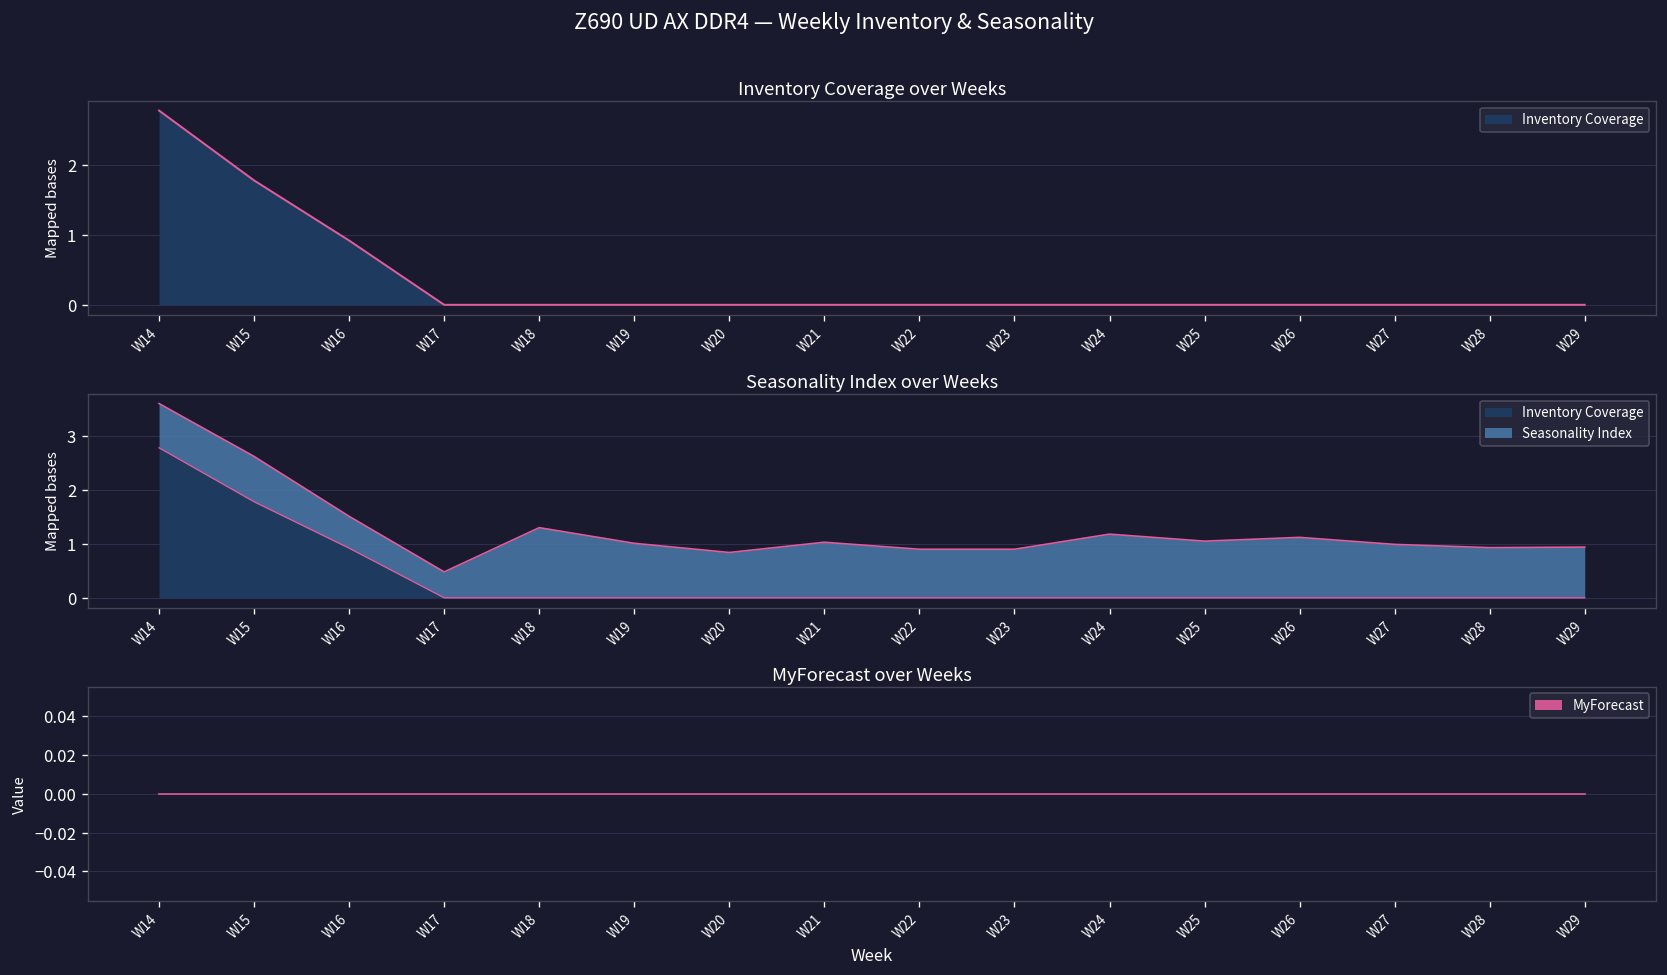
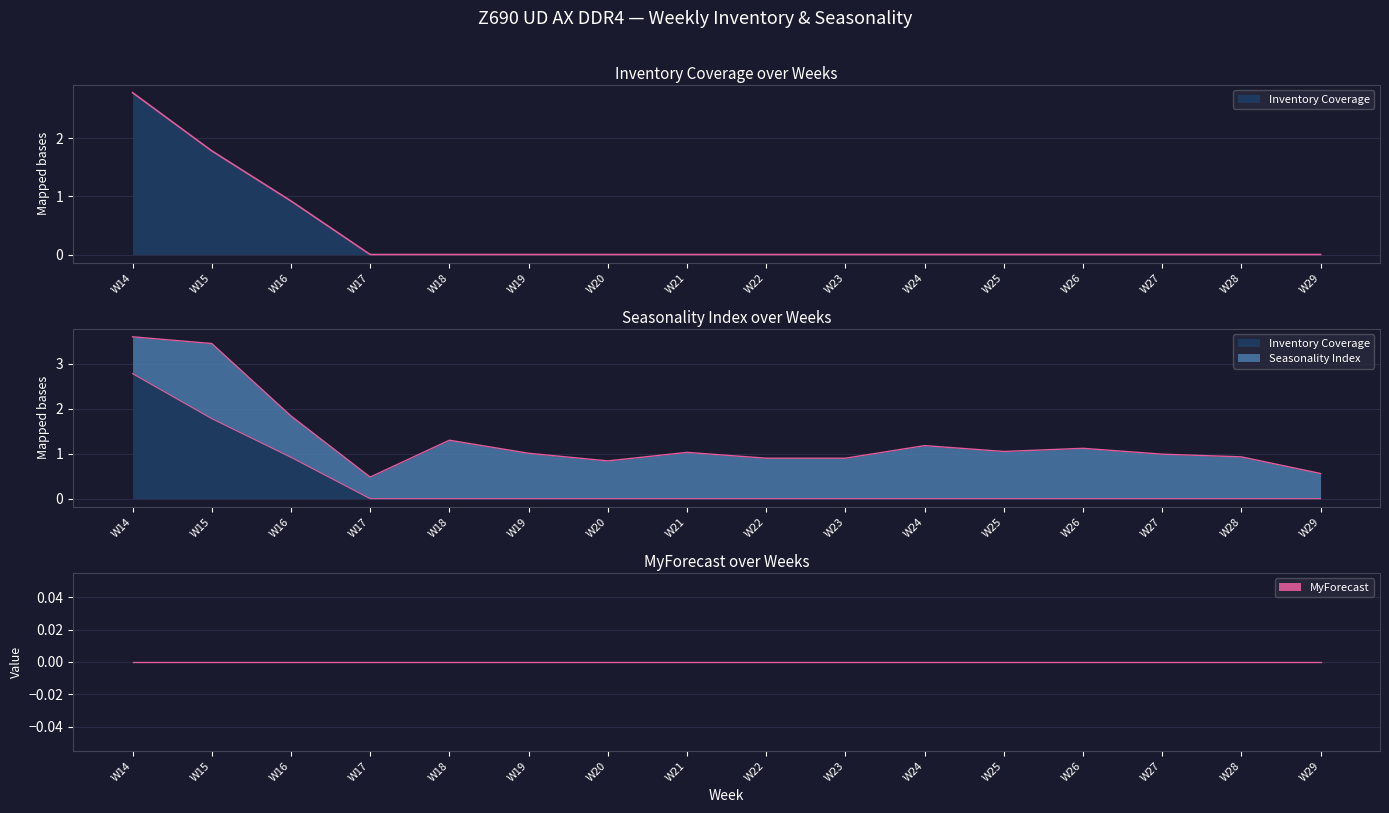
  {
    "Inventory Coverage over Weeks": {
      "W14": 2.8,
      "W15": 1.8,
      "W16": 0.9,
      "W17": 0.0,
      "W18": 0.0,
      "W19": 0.0,
      "W20": 0.0,
      "W21": 0.0,
      "W22": 0.0,
      "W23": 0.0,
      "W24": 0.0,
      "W25": 0.0,
      "W26": 0.0,
      "W27": 0.0,
      "W28": 0.0,
      "W29": 0.0
    },
    "Seasonality Index over Weeks": {
      "Inventory Coverage": {
        "W14": 2.8,
        "W15": 1.8,
        "W16": 0.9,
        "W17": 0.0,
        "W18": 0.0,
        "W19": 0.0,
        "W20": 0.0,
        "W21": 0.0,
        "W22": 0.0,
        "W23": 0.0,
        "W24": 0.0,
        "W25": 0.0,
        "W26": 0.0,
        "W27": 0.0,
        "W28": 0.0,
        "W29": 0.0
      },
      "Seasonality Index": {
        "W14": 0.8,
-       "W15": 0.8,
-       "W16": 0.6,
+       "W15": 1.7,
+       "W16": 0.9,
        "W17": 0.5,
        "W18": 1.3,
        "W19": 1.0,
        "W20": 0.8,
        "W21": 1.0,
        "W22": 0.9,
        "W23": 0.9,
        "W24": 1.2,
        "W25": 1.1,
        "W26": 1.1,
        "W27": 1.0,
        "W28": 0.9,
-       "W29": 0.9
+       "W29": 0.6
      }
    },
    "MyForecast over Weeks": {
      "W14": 0.000,
      "W15": 0.000,
      "W16": 0.000,
      "W17": 0.000,
      "W18": 0.000,
      "W19": 0.000,
      "W20": 0.000,
      "W21": 0.000,
      "W22": 0.000,
      "W23": 0.000,
      "W24": 0.000,
      "W25": 0.000,
      "W26": 0.000,
      "W27": 0.000,
      "W28": 0.000,
      "W29": 0.000
    }
  }
